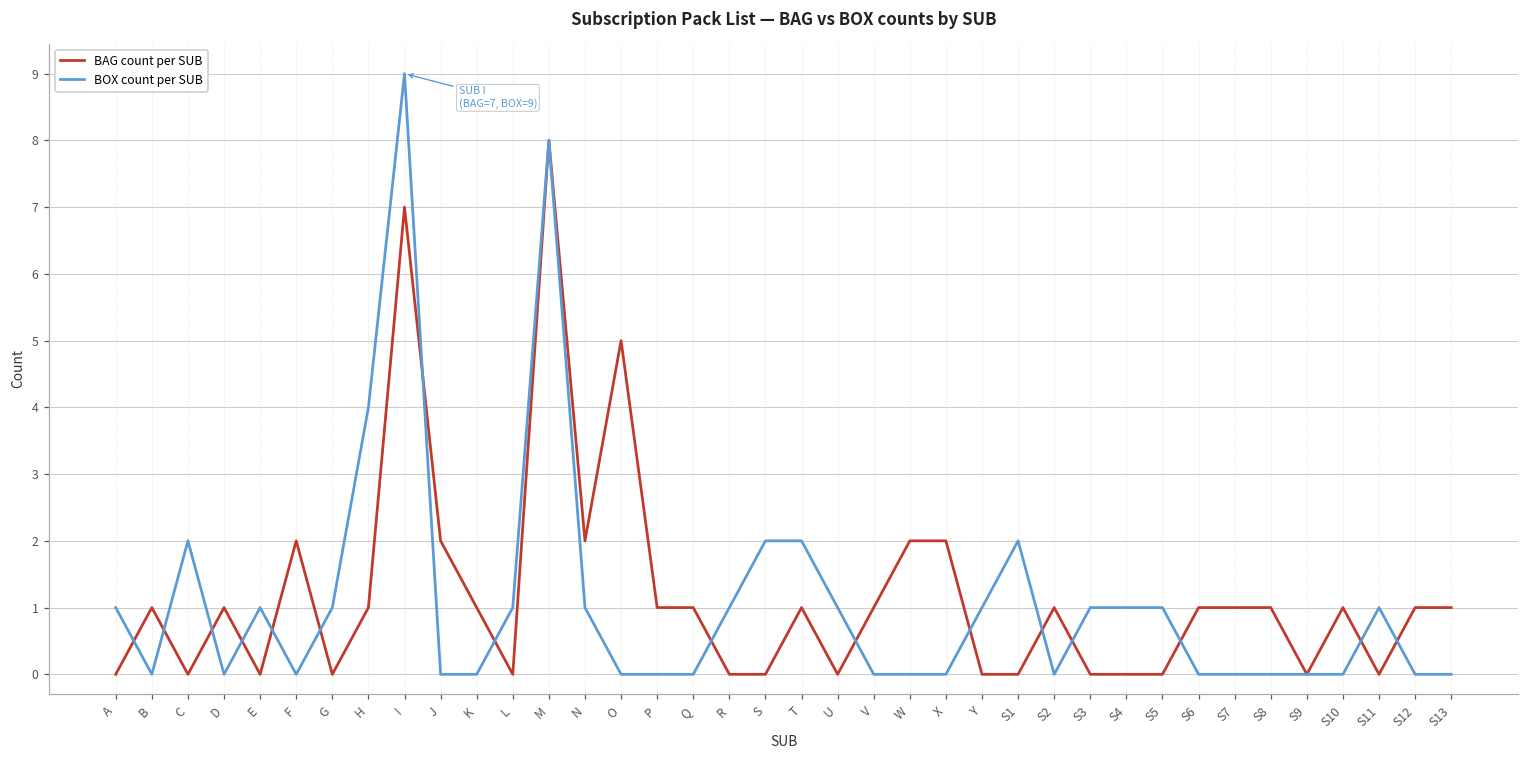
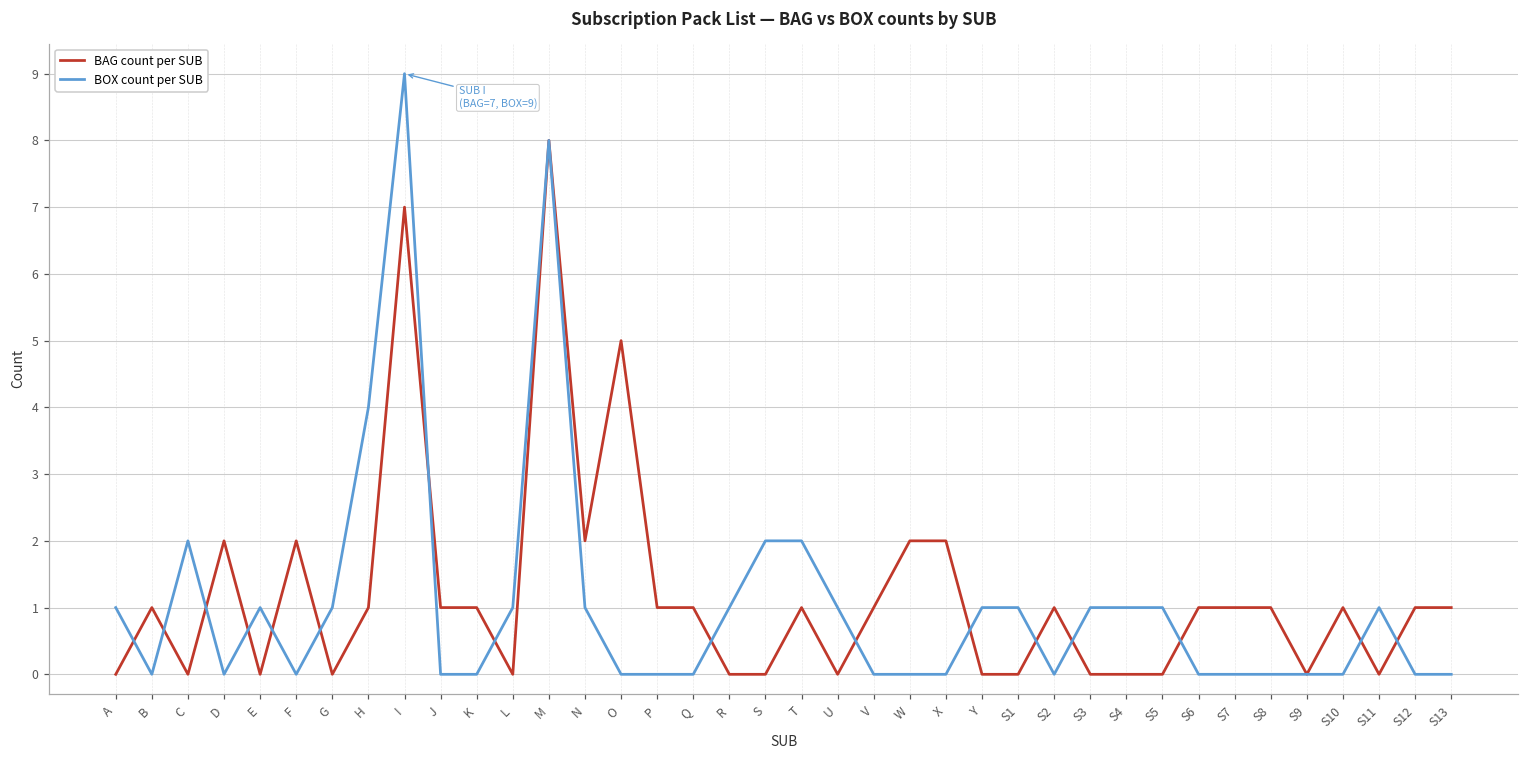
  {
    "BAG count per SUB": {
      "A": 0,
      "B": 1,
      "C": 0,
-     "D": 1,
+     "D": 2,
      "E": 0,
      "F": 2,
      "G": 0,
      "H": 1,
      "I": 7,
-     "J": 2,
+     "J": 1,
      "K": 1,
      "L": 0,
      "N": 2,
      "O": 5,
      "P": 1,
      "Q": 1,
      "R": 0,
      "S": 0,
      "T": 1,
      "U": 0,
      "V": 1,
      "W": 2,
      "X": 2,
      "Y": 0,
      "S1": 0,
      "S2": 1,
      "S3": 0,
      "S4": 0,
      "S5": 0,
      "S6": 1,
      "S7": 1,
      "S8": 1,
      "S10": 1,
      "S11": 0,
      "S12": 1,
      "S13": 1
    },
    "BOX count per SUB": {
      "A": 1,
      "B": 0,
      "C": 2,
      "D": 0,
      "E": 1,
      "F": 0,
      "G": 1,
      "H": 4,
      "J": 0,
      "K": 0,
      "L": 1,
      "N": 1,
      "O": 0,
      "P": 0,
      "Q": 0,
      "R": 1,
      "S": 2,
      "T": 2,
      "U": 1,
      "V": 0,
      "W": 0,
      "X": 0,
      "Y": 1,
-     "S1": 2,
+     "S1": 1,
      "S2": 0,
      "S3": 1,
      "S4": 1,
      "S5": 1,
      "S6": 0,
      "S7": 0,
      "S8": 0,
      "S10": 0,
      "S11": 1,
      "S12": 0,
      "S13": 0
    }
  }
